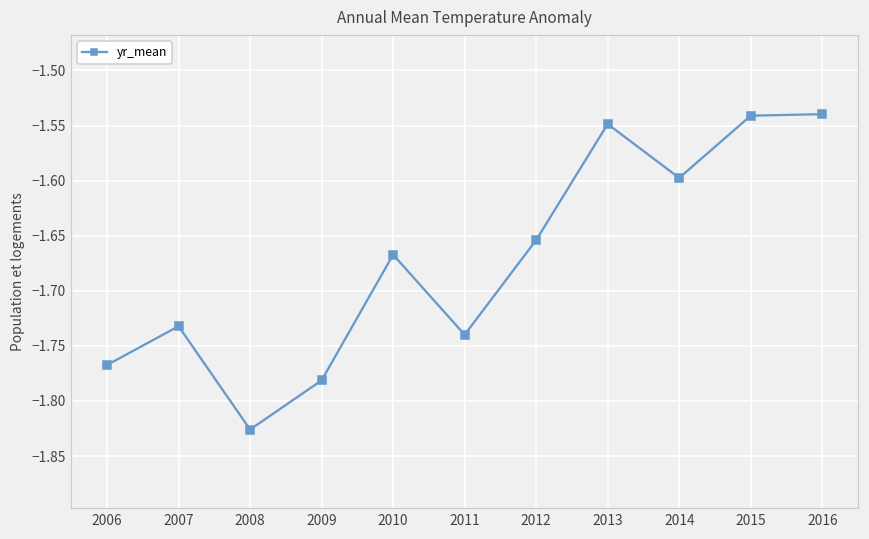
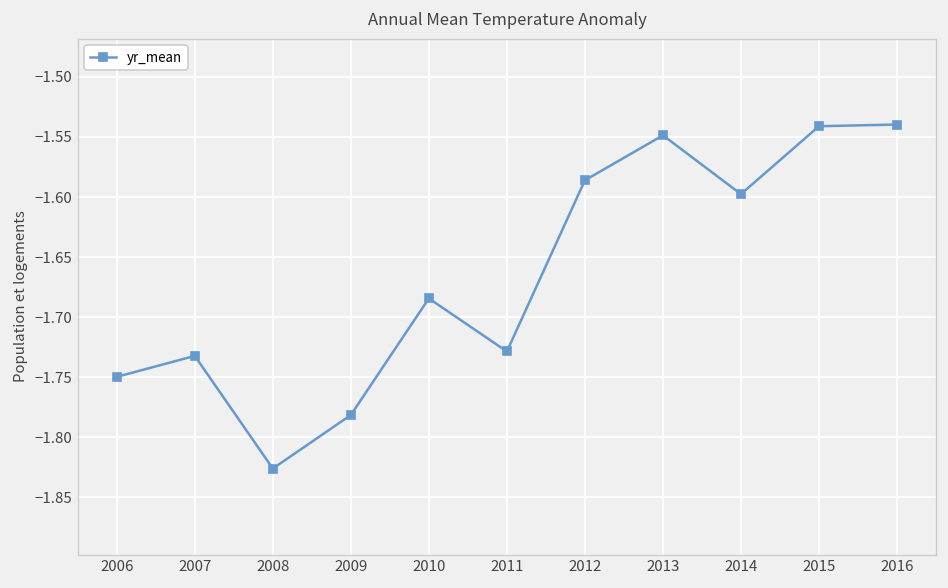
  {
-   "2006": -1.767,
+   "2006": -1.750,
    "2007": -1.732,
    "2008": -1.826,
    "2009": -1.781,
-   "2010": -1.667,
-   "2011": -1.740,
-   "2012": -1.654,
+   "2010": -1.684,
+   "2011": -1.729,
+   "2012": -1.586,
    "2013": -1.549,
    "2014": -1.598,
    "2015": -1.541,
    "2016": -1.540
  }
